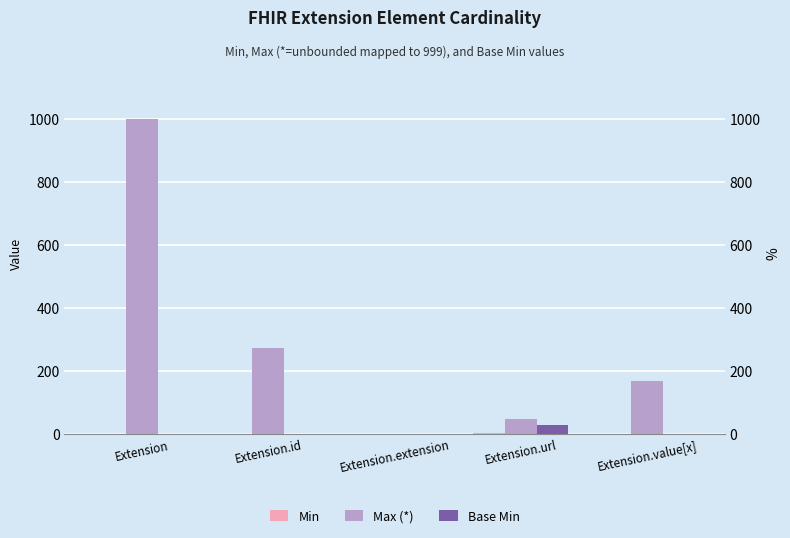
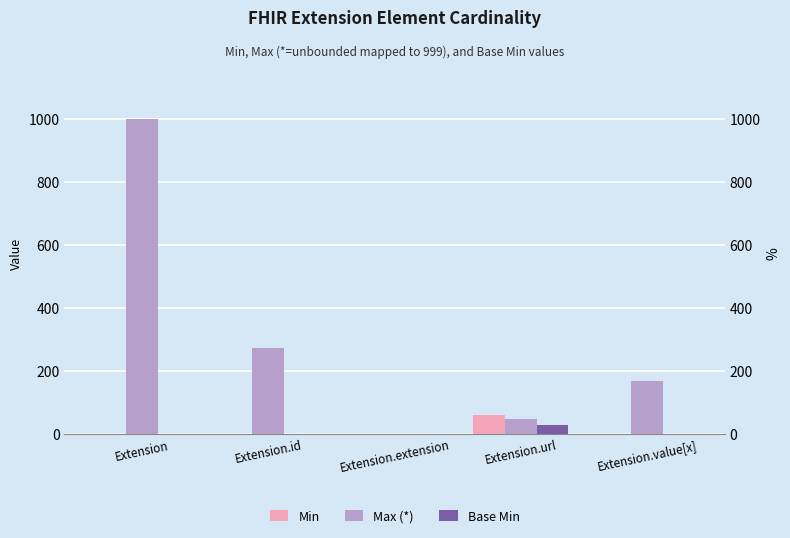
  {
    "Min": {
      "Extension": 0,
      "Extension.id": 0,
      "Extension.extension": 0,
-     "Extension.url": 0,
+     "Extension.url": 60,
      "Extension.value[x]": 0
    },
    "Max (*)": {
      "Extension": 1000,
      "Extension.id": 270,
      "Extension.extension": 0,
      "Extension.url": 50,
      "Extension.value[x]": 170
    },
    "Base Min": {
      "Extension": 0,
      "Extension.id": 0,
      "Extension.extension": 0,
      "Extension.url": 30,
      "Extension.value[x]": 0
    }
  }
